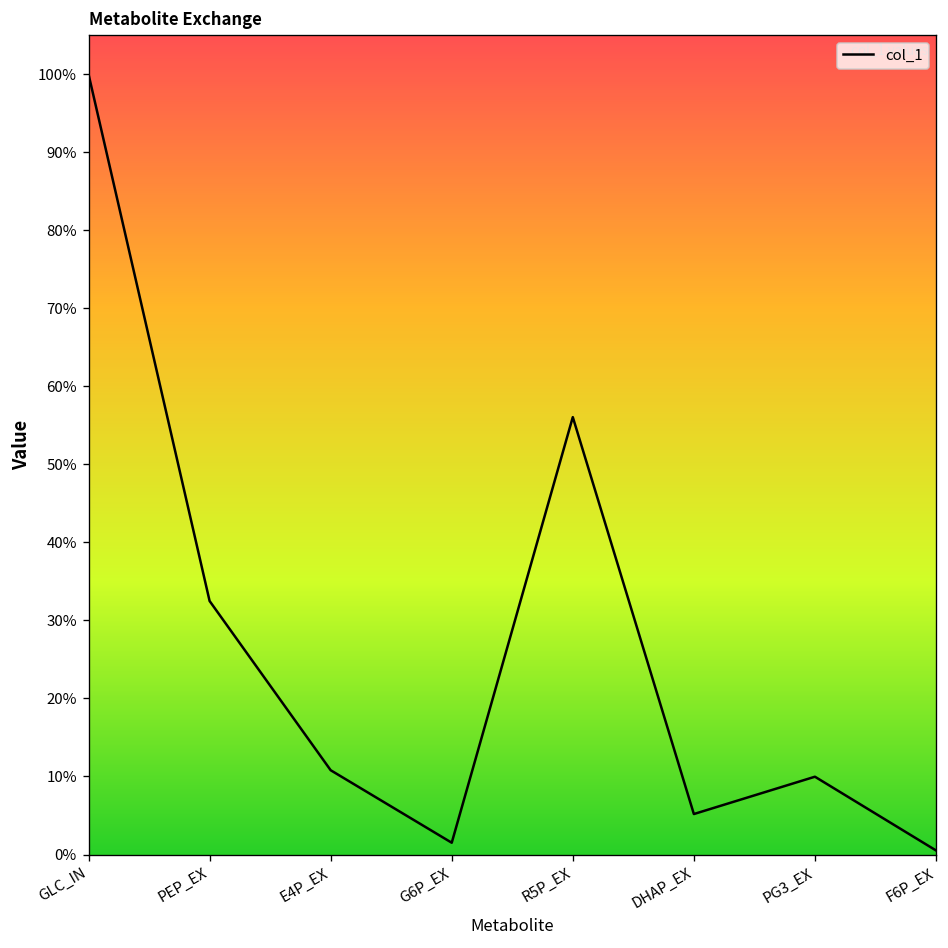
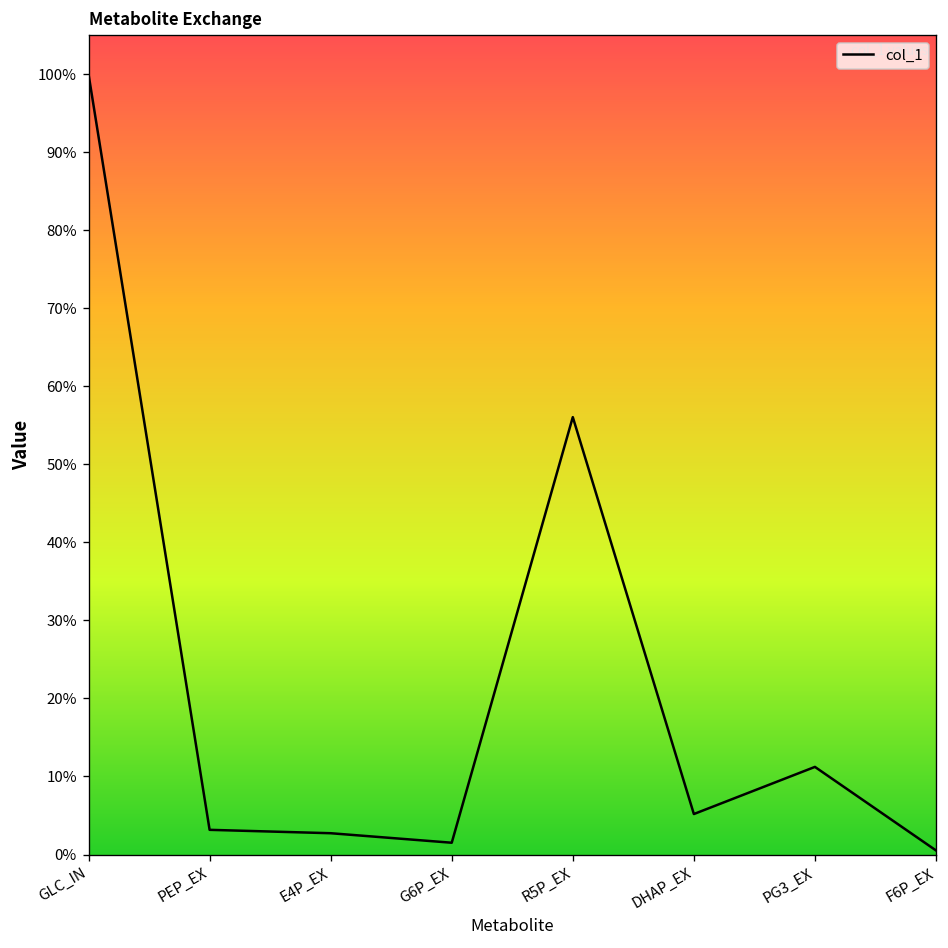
  {
    "GLC_IN": "100%",
-   "PEP_EX": "32%",
-   "E4P_EX": "11%",
+   "PEP_EX": "3%",
+   "E4P_EX": "3%",
    "G6P_EX": "2%",
    "R5P_EX": "56%",
    "DHAP_EX": "5%",
-   "PG3_EX": "10%",
+   "PG3_EX": "11%",
    "F6P_EX": "1%"
  }
